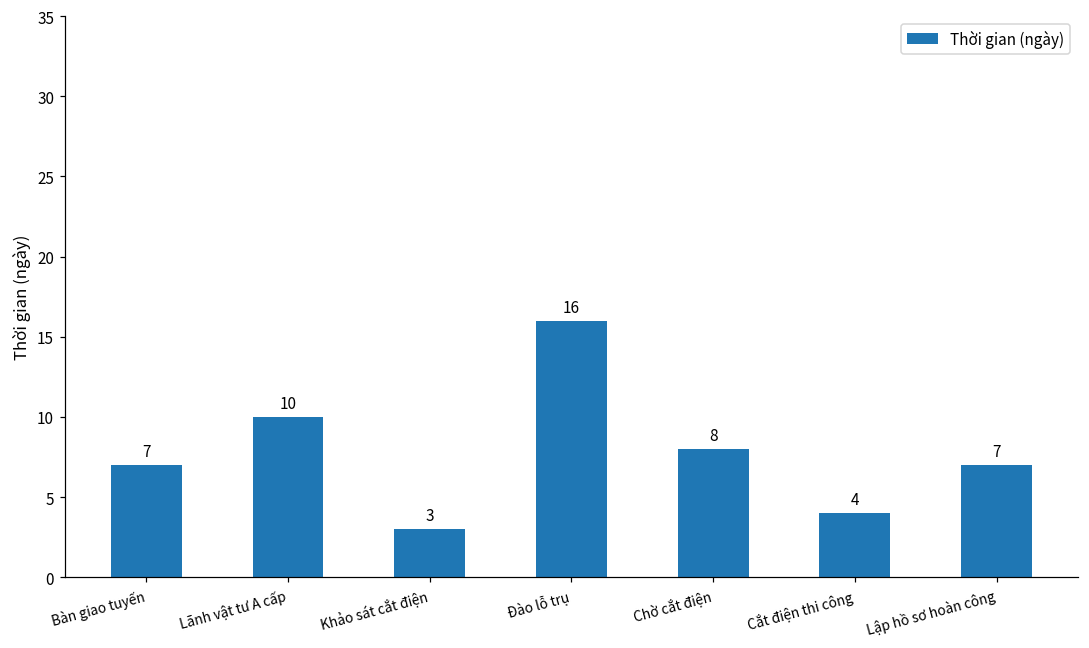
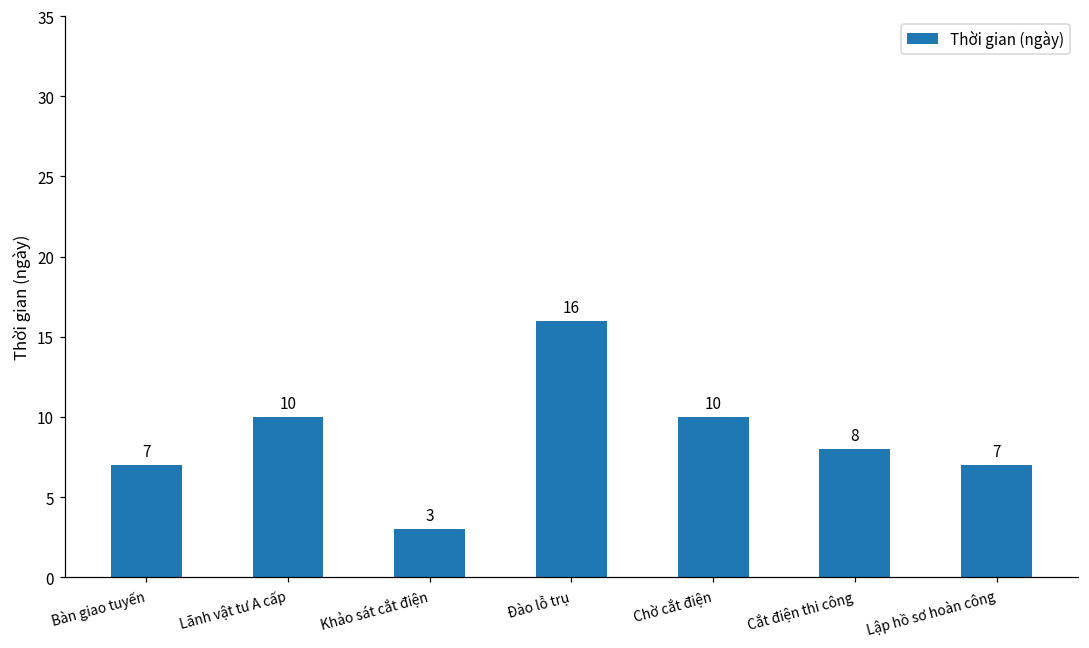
  {
    "Bàn giao tuyến": 7,
    "Lãnh vật tư A cấp": 10,
    "Khảo sát cắt điện": 3,
    "Đào lỗ trụ": 16,
-   "Chờ cắt điện": 8,
-   "Cắt điện thi công": 4,
+   "Chờ cắt điện": 10,
+   "Cắt điện thi công": 8,
    "Lập hồ sơ hoàn công": 7
  }
